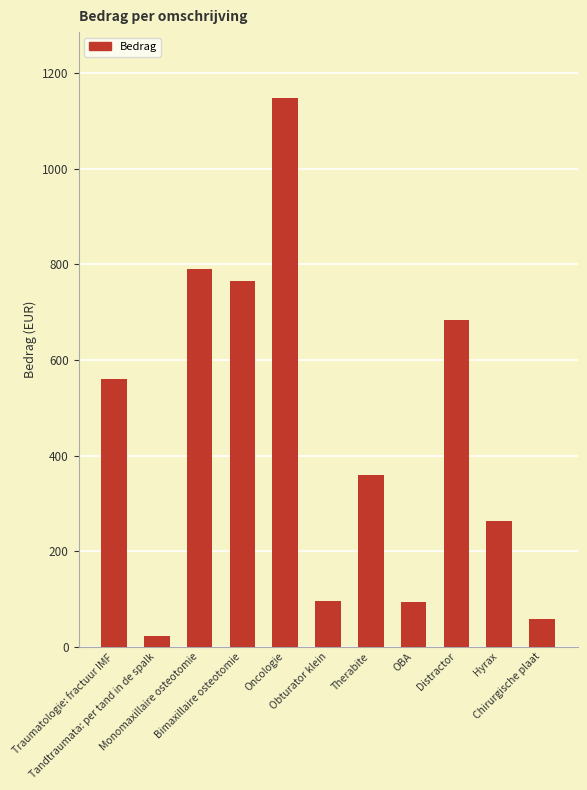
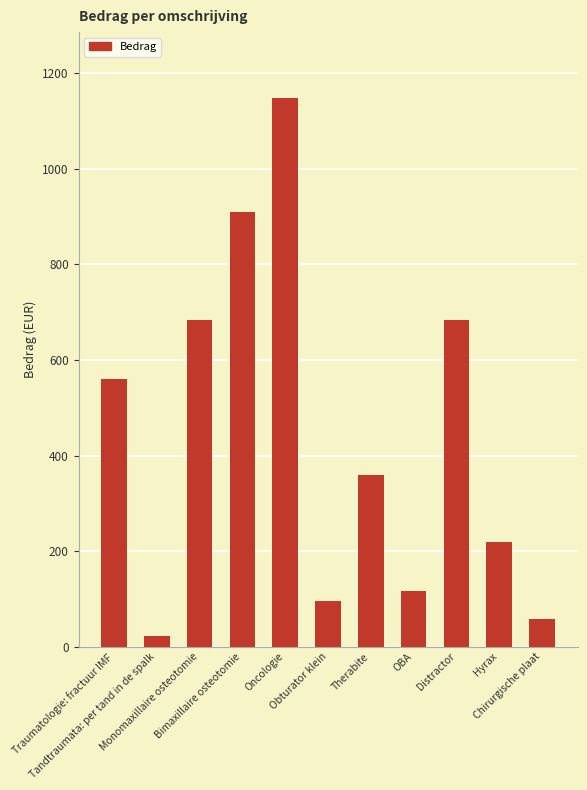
  {
    "Traumatologie: fractuur IMF": 560,
    "Tandtraumata: per tand in de spalk": 20,
-   "Monomaxillaire osteotomie": 790,
-   "Bimaxillaire osteotomie": 770,
+   "Monomaxillaire osteotomie": 680,
+   "Bimaxillaire osteotomie": 910,
    "Oncologie": 1150,
    "Obturator klein": 100,
    "Therabite": 360,
-   "OBA": 90,
+   "OBA": 120,
    "Distractor": 680,
-   "Hyrax": 260,
+   "Hyrax": 220,
    "Chirurgische plaat": 60
  }
